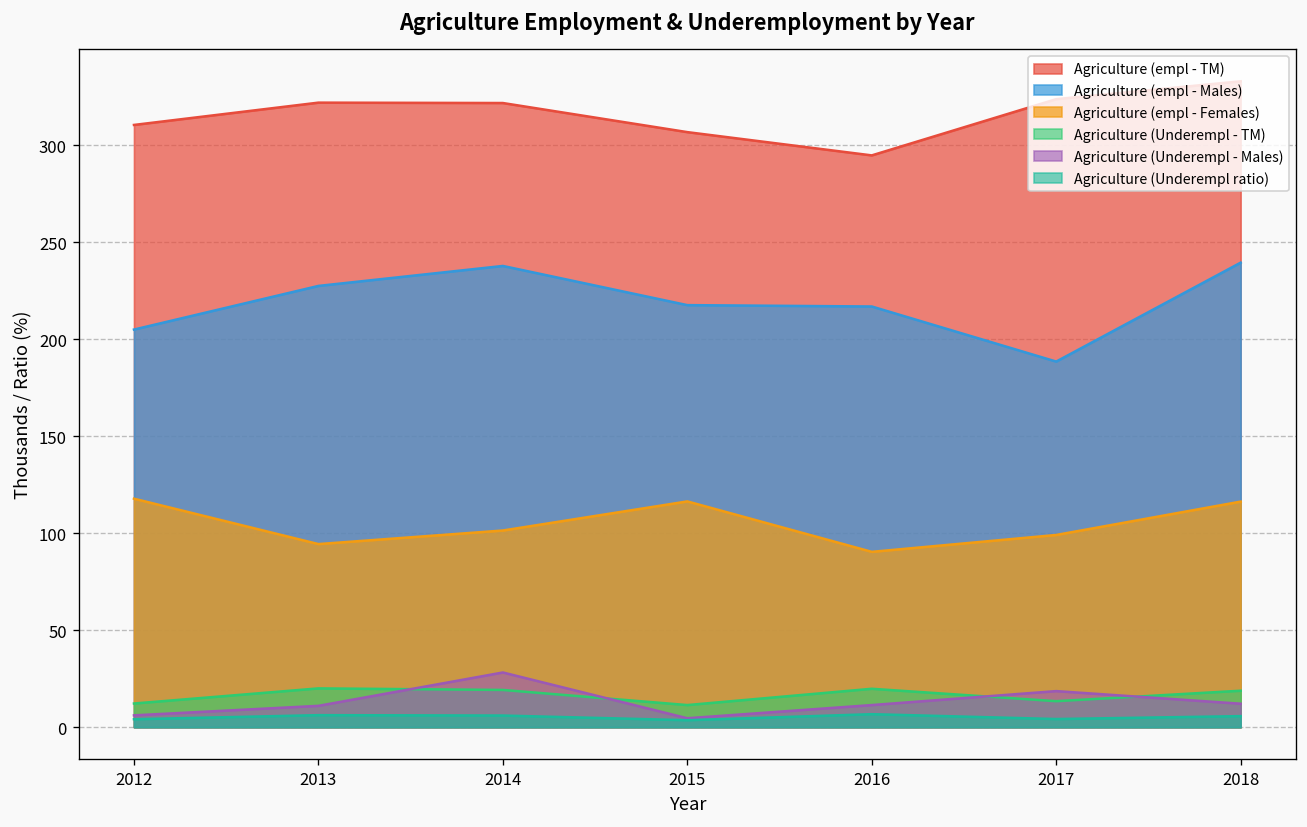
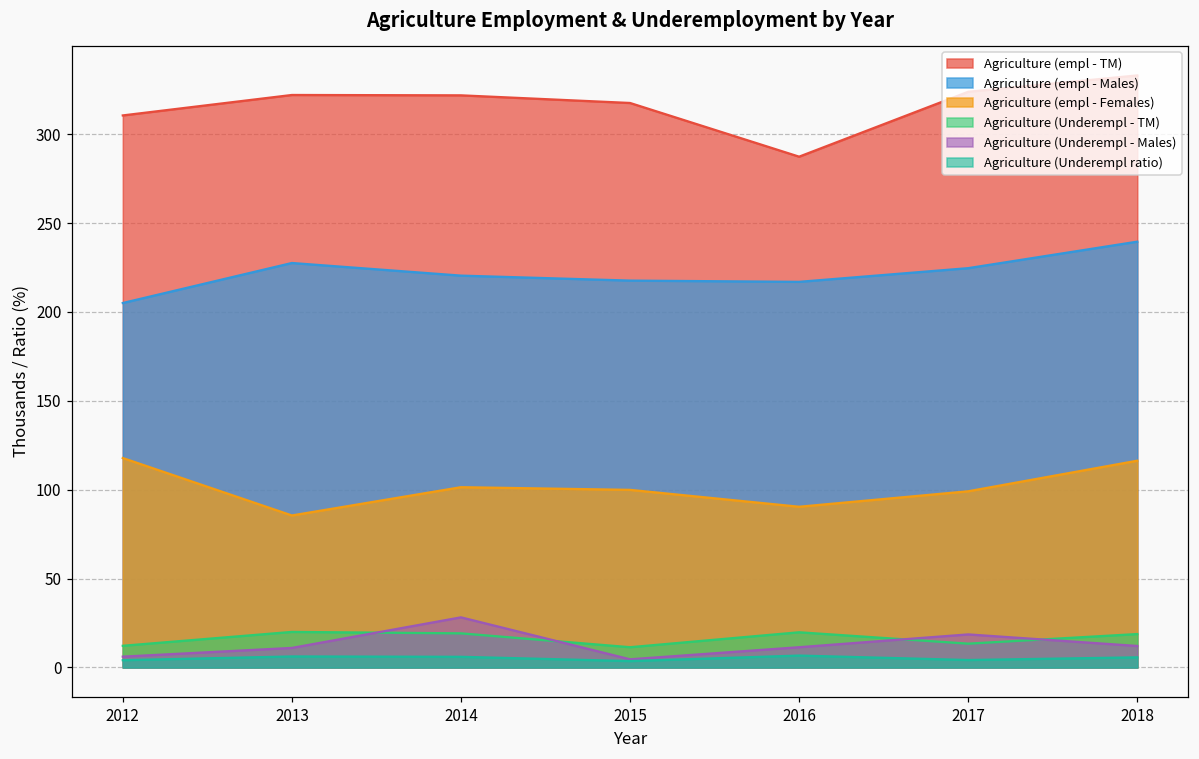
  {
    "Agriculture (empl - TM)": {
      "2012": 311,
      "2013": 322,
      "2014": 322,
-     "2015": 307,
-     "2016": 295
+     "2015": 318,
+     "2016": 287
    },
    "Agriculture (empl - Males)": {
      "2012": 205,
      "2013": 228,
-     "2014": 238,
+     "2014": 220,
      "2015": 218,
      "2016": 217,
-     "2017": 189,
+     "2017": 225,
      "2018": 240
    },
    "Agriculture (empl - Females)": {
      "2012": 118,
-     "2013": 94,
+     "2013": 86,
      "2014": 101,
-     "2015": 116,
+     "2015": 100,
      "2016": 90,
      "2017": 99,
      "2018": 116
    },
    "Agriculture (Underempl - Males)": {
      "2012": 6,
      "2013": 11,
      "2014": 28,
      "2016": 11,
      "2017": 19,
      "2018": 12
    }
  }
